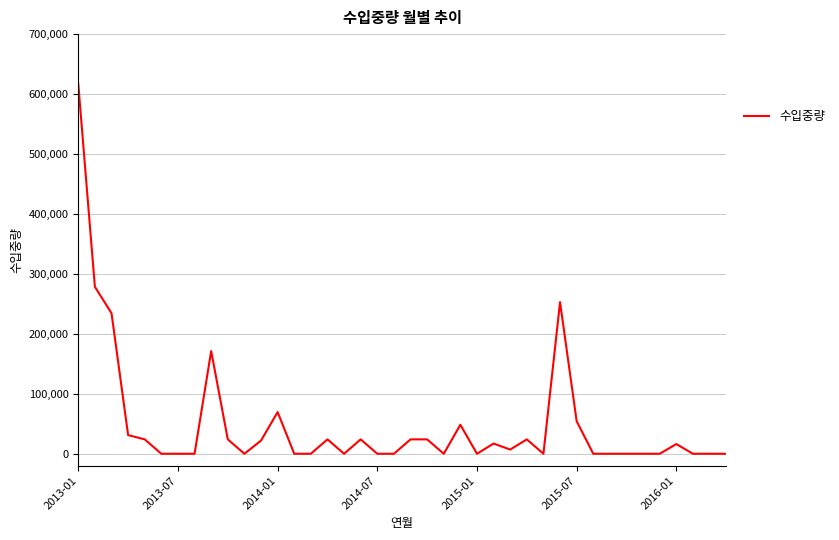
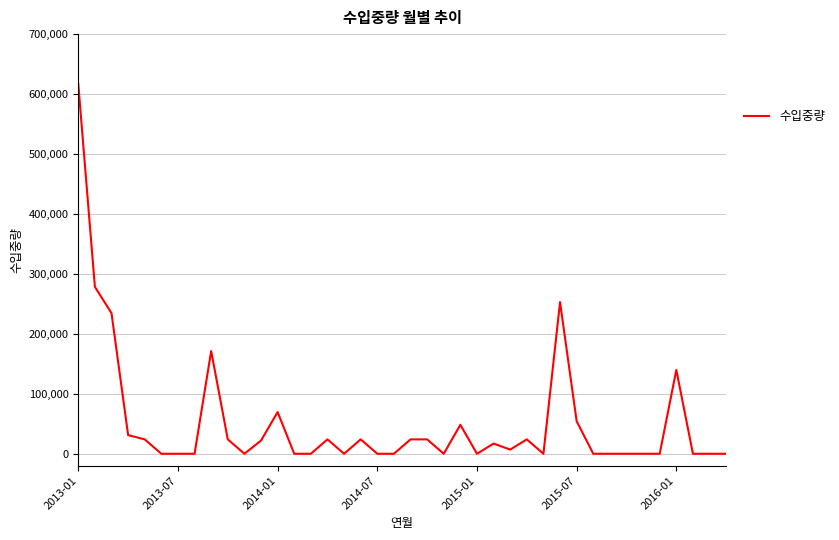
  {
    "2013-01": "620,000",
    "2013-07": "0",
    "2014-01": "70,000",
    "2014-07": "0",
    "2015-01": "0",
    "2015-07": "50,000",
-   "2016-01": "20,000"
+   "2016-01": "140,000"
  }
